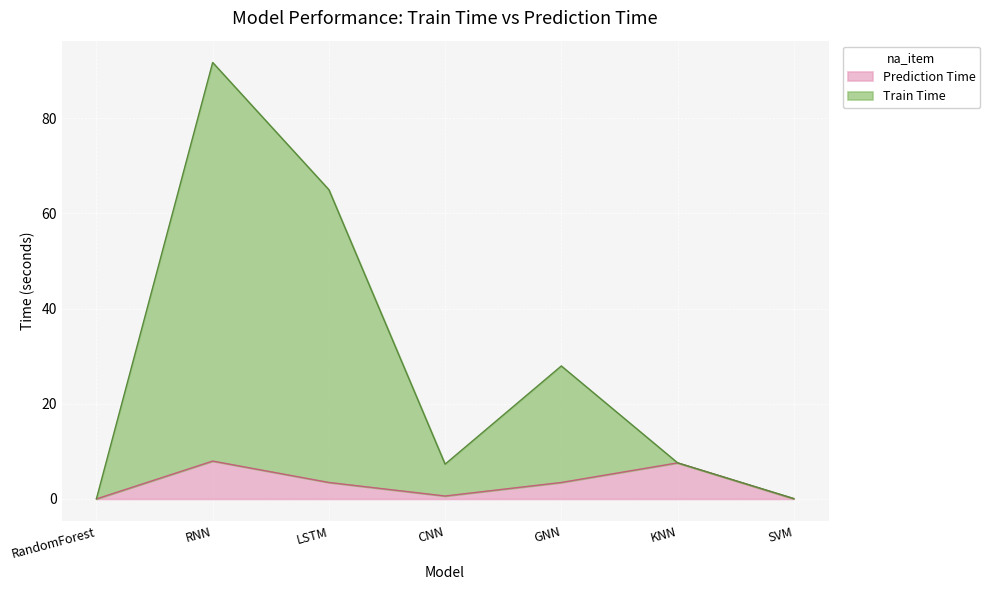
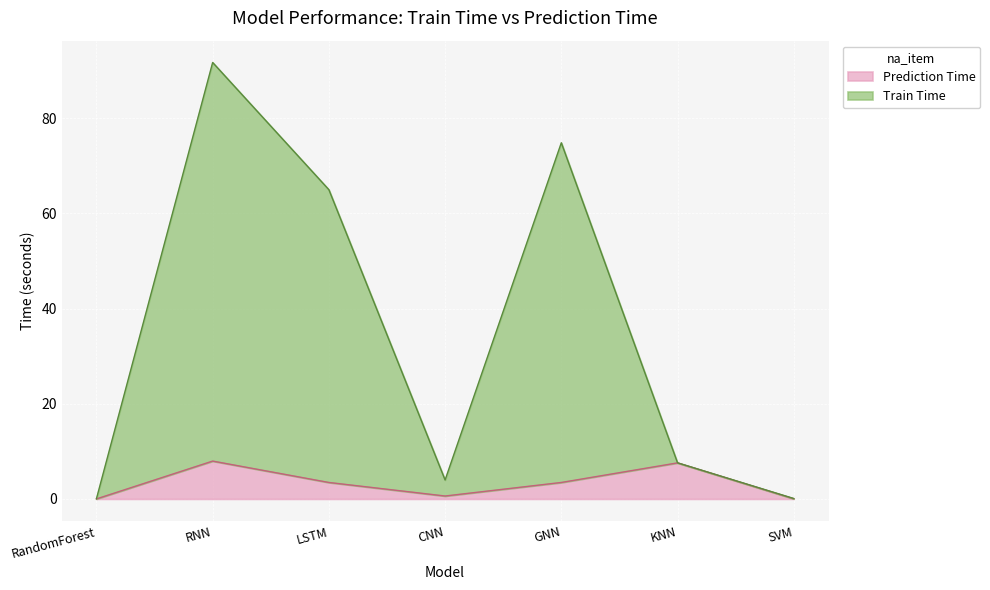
  {
    "Prediction Time": {
      "RNN": 8,
      "LSTM": 3,
      "CNN": 1,
      "GNN": 3
    },
    "Train Time": {
      "RNN": 84,
      "LSTM": 62,
-     "CNN": 7,
-     "GNN": 24
+     "CNN": 3,
+     "GNN": 71
    }
  }
